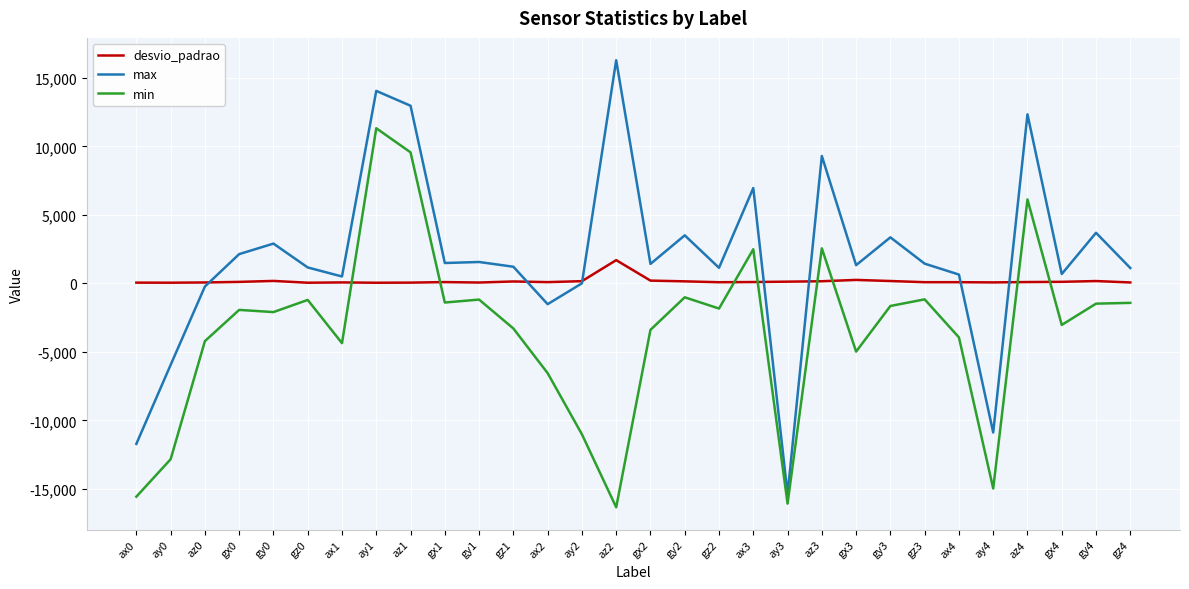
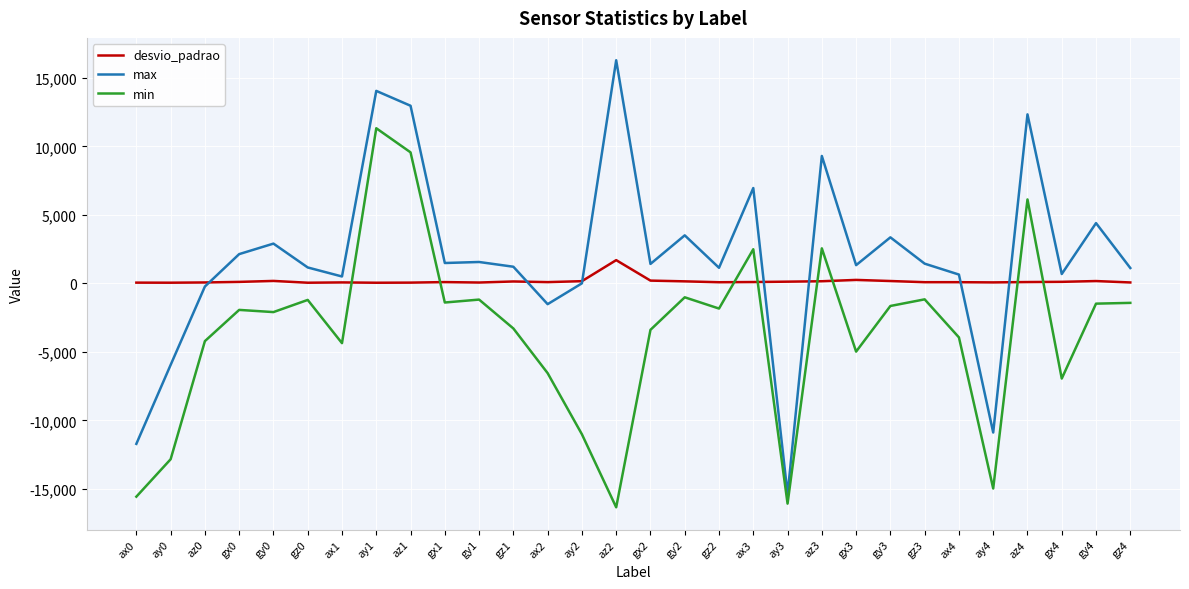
  {
    "desvio_padrao": {
      "ax0": "100",
      "ay0": "100",
      "az0": "100",
      "gx0": "100",
      "gy0": "200",
      "gz0": "0",
      "ax1": "100",
      "ay1": "0",
      "az1": "100",
      "gx1": "100",
      "gy1": "100",
      "gz1": "100",
      "ax2": "100",
      "az2": "1,700",
      "gx2": "200",
      "gy2": "100",
      "gz2": "100",
      "ax3": "100",
      "ay3": "100",
      "az3": "200",
      "gx3": "300",
      "gy3": "200",
      "gz3": "100",
      "ax4": "100",
      "ay4": "100",
      "az4": "100",
      "gx4": "100",
      "gy4": "200",
      "gz4": "100"
    },
    "max": {
      "ax0": "-11,700",
      "ay0": "-5,900",
      "az0": "-200",
      "gx0": "2,100",
      "gy0": "2,900",
      "gz0": "1,200",
      "ax1": "500",
      "ay1": "14,000",
      "az1": "13,000",
      "gx1": "1,500",
      "gy1": "1,600",
      "gz1": "1,200",
      "ax2": "-1,500",
      "az2": "16,300",
      "gx2": "1,400",
      "gy2": "3,500",
      "gz2": "1,100",
      "ax3": "7,000",
      "ay3": "-15,400",
      "az3": "9,300",
      "gx3": "1,300",
      "gy3": "3,400",
      "gz3": "1,400",
      "ax4": "600",
      "ay4": "-10,900",
      "az4": "12,300",
      "gx4": "700",
-     "gy4": "3,700",
+     "gy4": "4,400",
      "gz4": "1,100"
    },
    "min": {
      "ax0": "-15,600",
      "ay0": "-12,800",
      "az0": "-4,200",
      "gx0": "-1,900",
      "gy0": "-2,100",
      "gz0": "-1,200",
      "ax1": "-4,400",
      "ay1": "11,300",
      "az1": "9,600",
      "gx1": "-1,400",
      "gy1": "-1,200",
      "gz1": "-3,300",
      "ax2": "-6,500",
      "ay2": "-11,000",
      "az2": "-16,300",
      "gx2": "-3,400",
      "gy2": "-1,000",
      "gz2": "-1,800",
      "ax3": "2,500",
      "ay3": "-16,100",
      "az3": "2,600",
      "gx3": "-5,000",
      "gy3": "-1,600",
      "gz3": "-1,200",
      "ax4": "-3,900",
      "ay4": "-15,000",
      "az4": "6,100",
-     "gx4": "-3,000",
+     "gx4": "-6,900",
      "gy4": "-1,500",
      "gz4": "-1,400"
    }
  }
